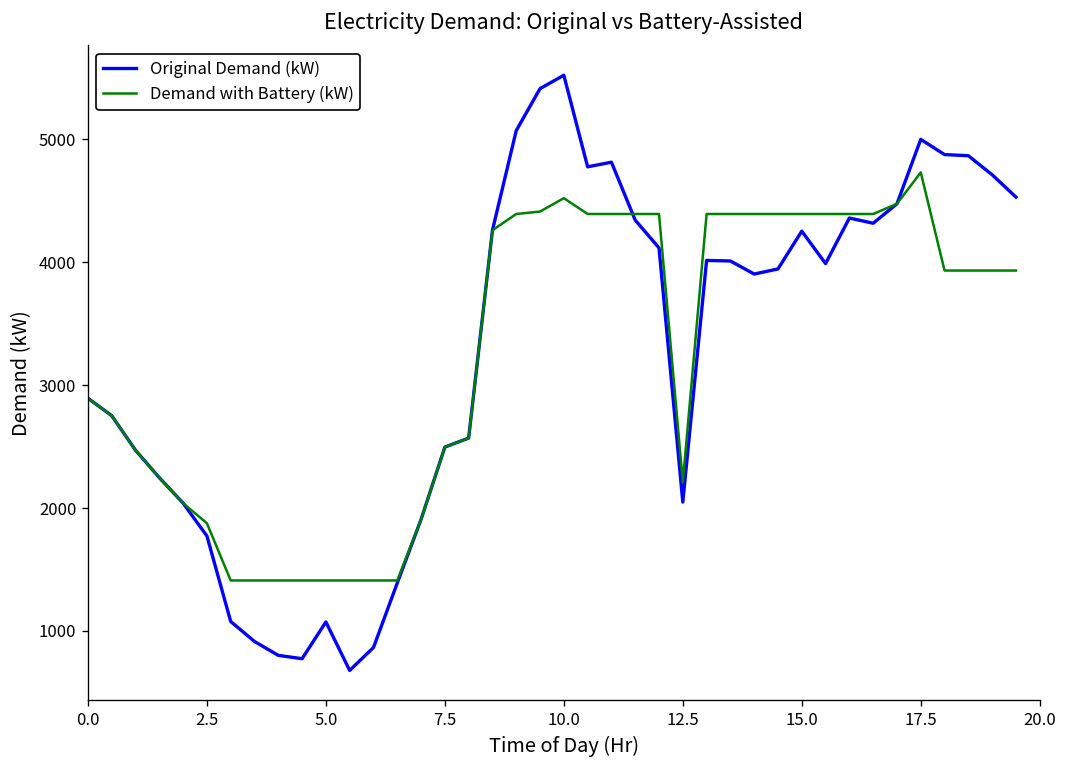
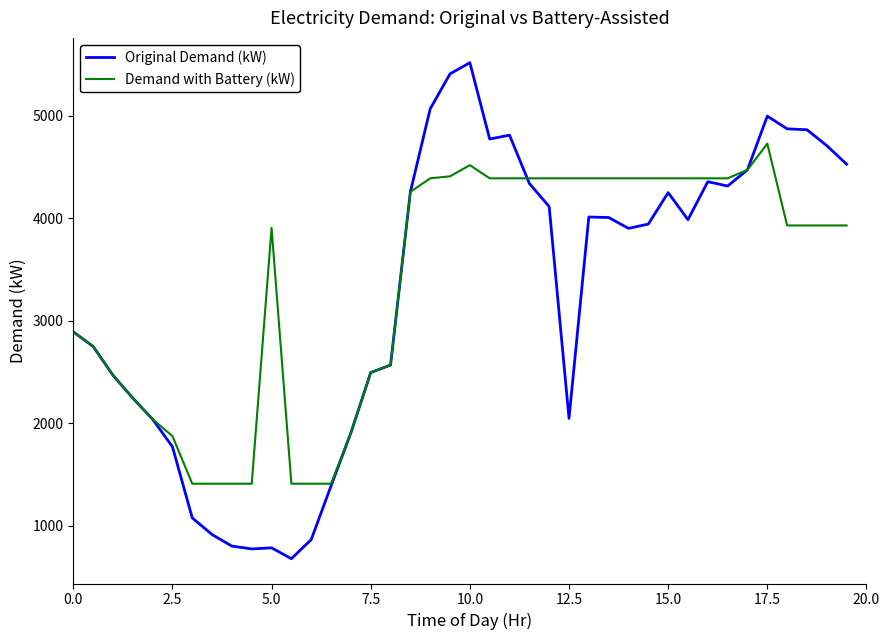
  {
    "Original Demand (kW)": {
      "2.5": 1770,
-     "5.0": 1070,
+     "5.0": 780,
      "10.0": 5520,
      "12.5": 2050,
      "15.0": 4250,
      "17.5": 5000
    },
    "Demand with Battery (kW)": {
      "2.5": 1880,
-     "5.0": 1410,
+     "5.0": 3910,
      "10.0": 4520,
-     "12.5": 2210,
+     "12.5": 4390,
      "15.0": 4390,
      "17.5": 4730
    }
  }
